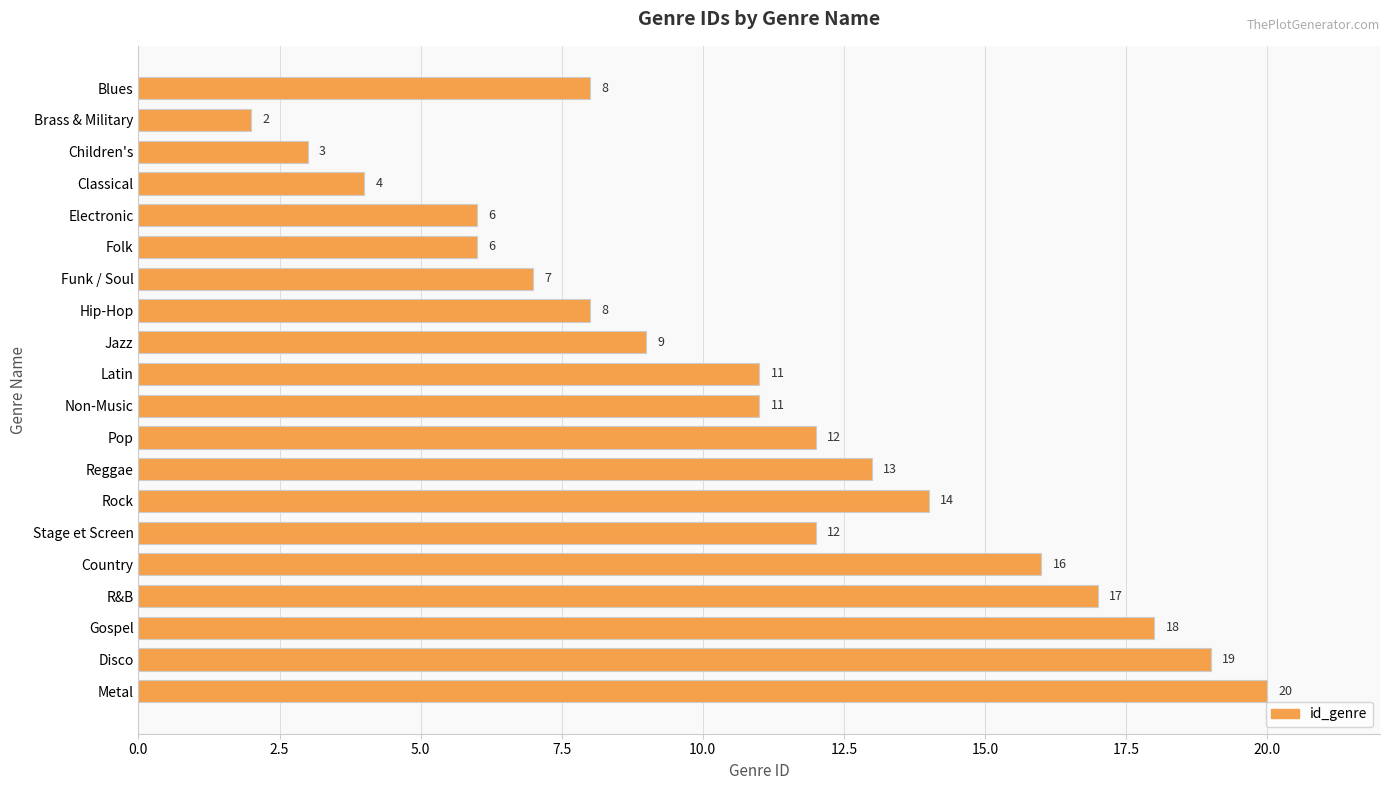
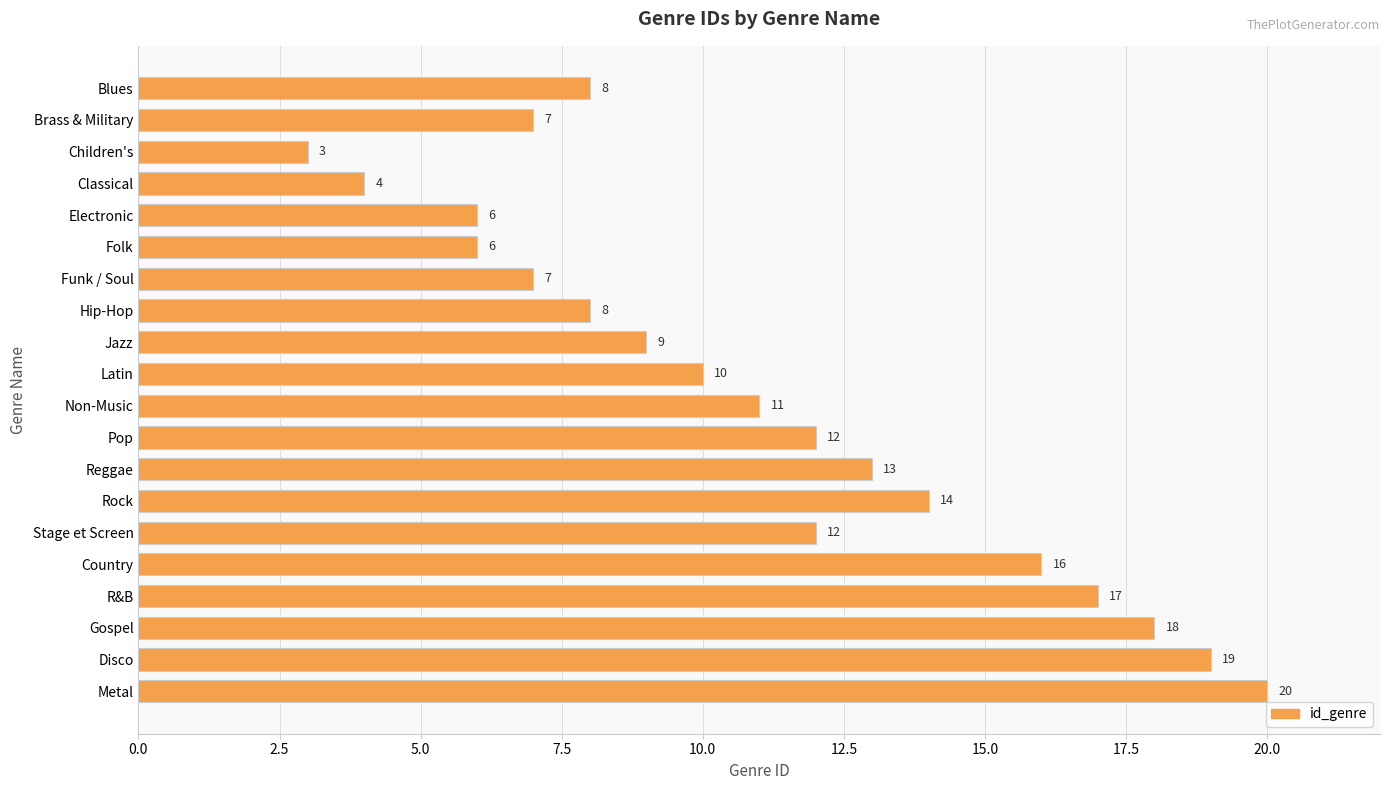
  {
    "Blues": 8,
-   "Brass & Military": 2,
+   "Brass & Military": 7,
    "Children's": 3,
    "Classical": 4,
    "Electronic": 6,
    "Folk": 6,
    "Funk / Soul": 7,
    "Hip-Hop": 8,
    "Jazz": 9,
-   "Latin": 11,
+   "Latin": 10,
    "Non-Music": 11,
    "Pop": 12,
    "Reggae": 13,
    "Rock": 14,
    "Stage et Screen": 12,
    "Country": 16,
    "R&B": 17,
    "Gospel": 18,
    "Disco": 19,
    "Metal": 20
  }
